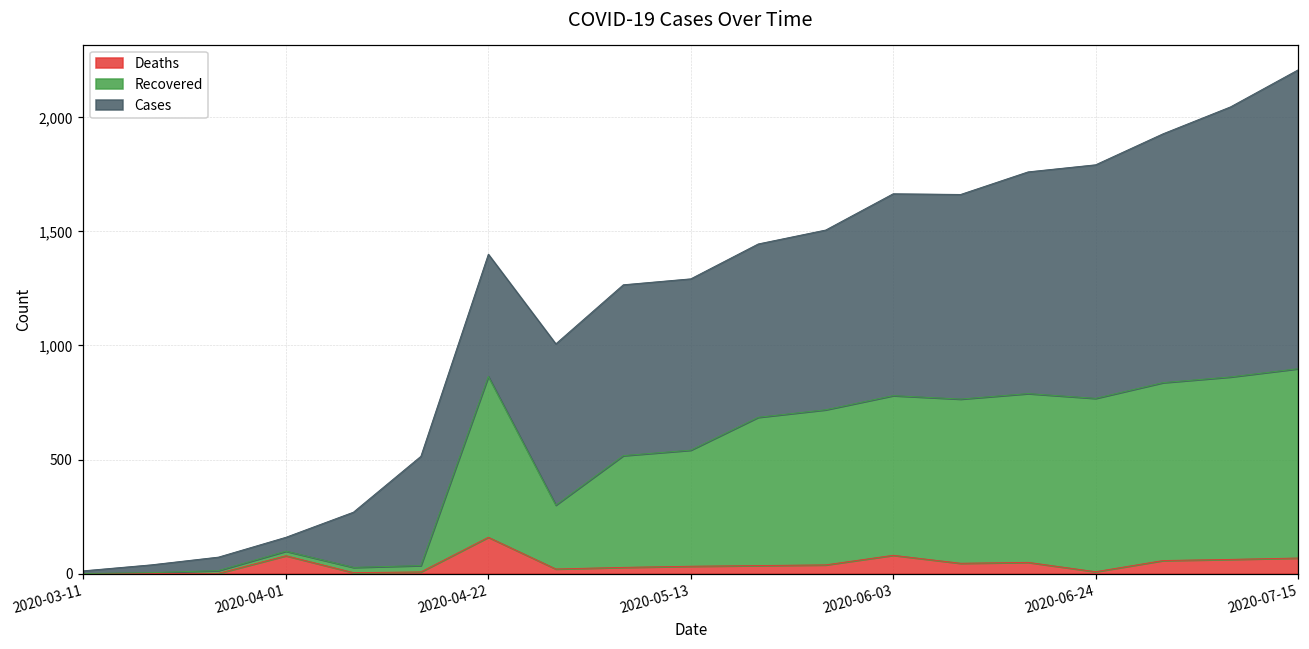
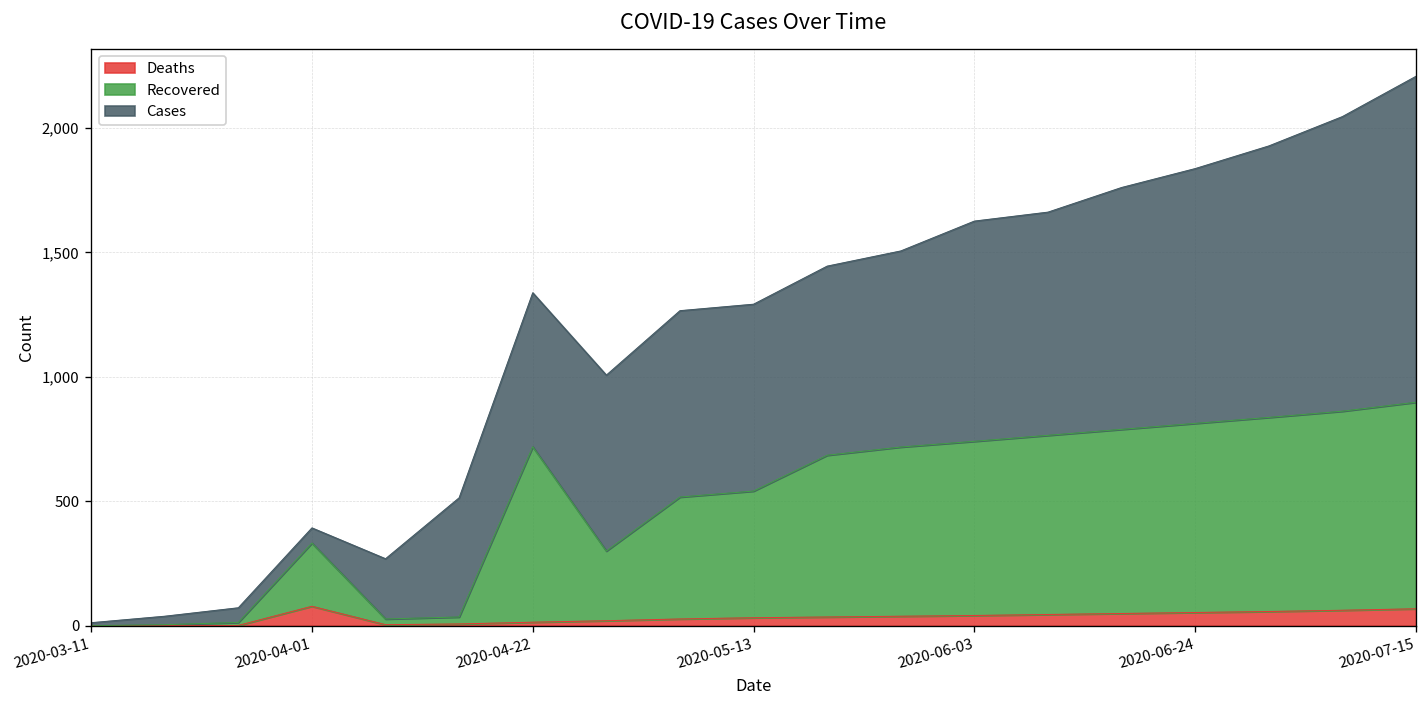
  {
    "Deaths": {
      "2020-04-01": "80",
-     "2020-04-22": "160",
+     "2020-04-22": "10",
      "2020-05-13": "30",
-     "2020-06-03": "80",
-     "2020-06-24": "10",
+     "2020-06-03": "40",
+     "2020-06-24": "50",
      "2020-07-15": "70"
    },
    "Recovered": {
-     "2020-04-01": "20",
+     "2020-04-01": "250",
      "2020-04-22": "710",
      "2020-05-13": "510",
      "2020-06-03": "700",
      "2020-06-24": "760",
      "2020-07-15": "830"
    },
    "Cases": {
      "2020-04-01": "60",
-     "2020-04-22": "540",
+     "2020-04-22": "620",
      "2020-05-13": "750",
      "2020-06-03": "890",
      "2020-06-24": "1,020",
      "2020-07-15": "1,310"
    }
  }
